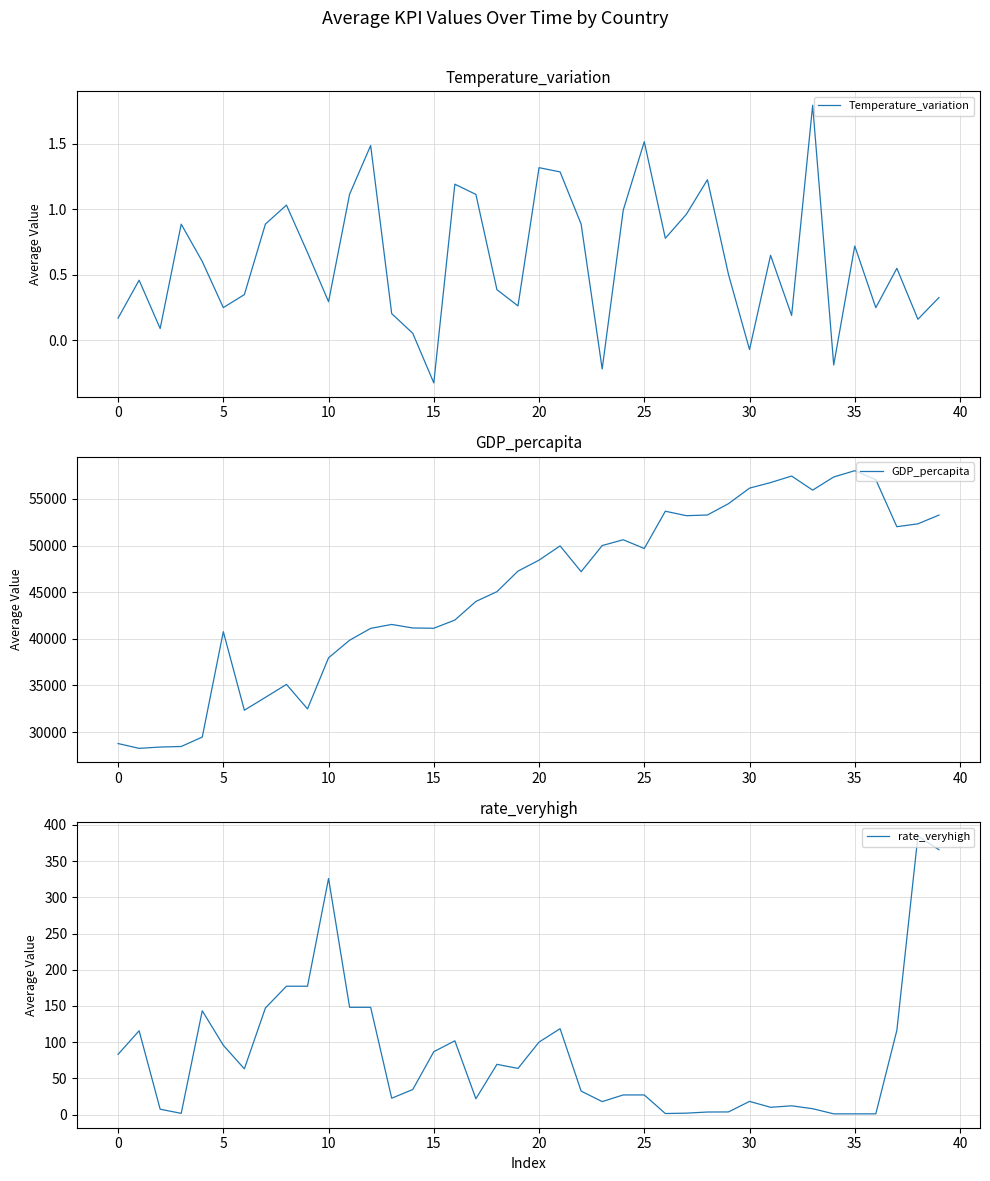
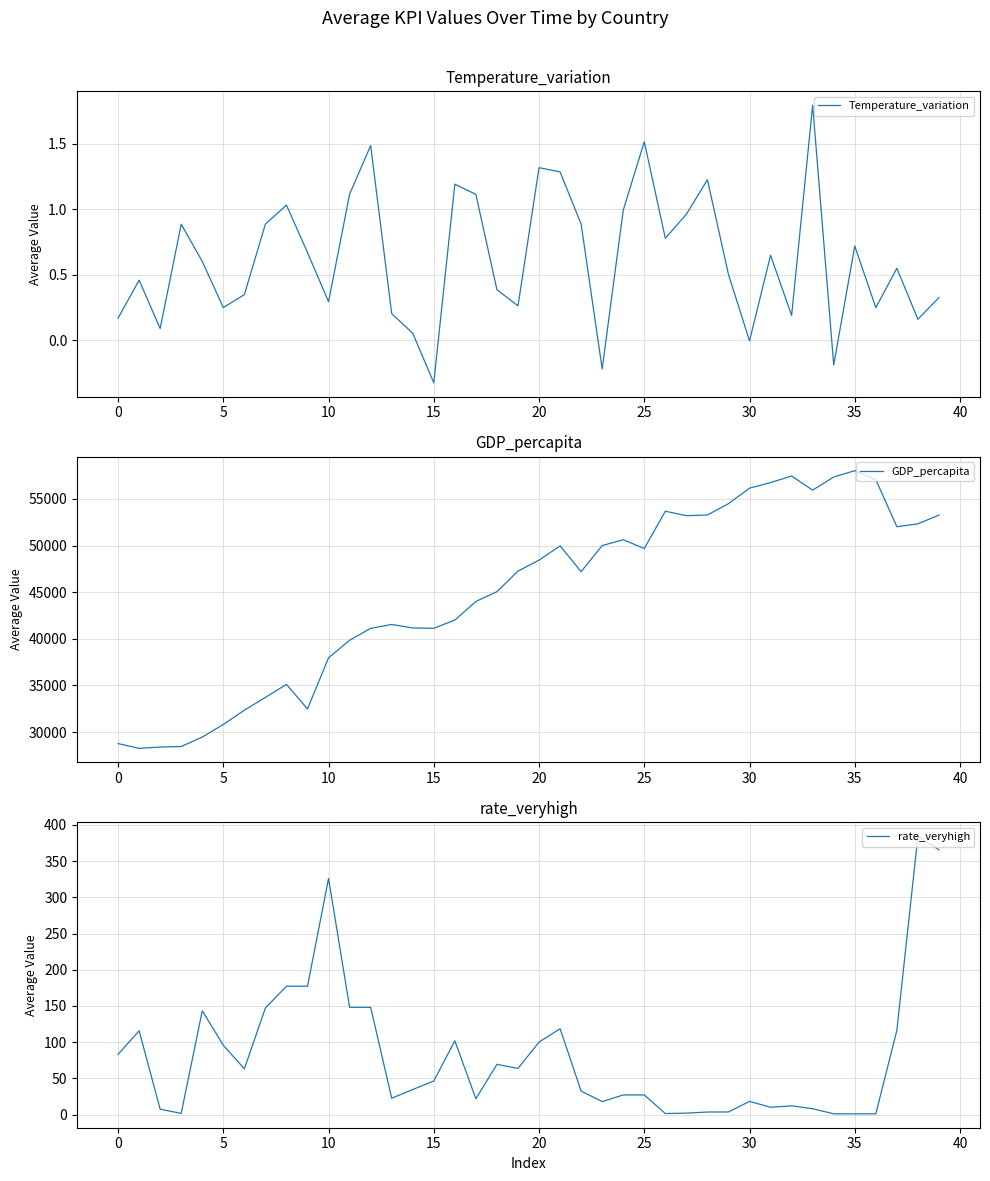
  {
    "Temperature_variation": {
      "0": 0.17,
      "5": 0.25,
      "10": 0.30,
      "15": -0.32,
      "20": 1.32,
      "25": 1.52,
-     "30": -0.07,
+     "30": 0.00,
      "35": 0.72
    },
    "GDP_percapita": {
      "0": 29000,
-     "5": 41000,
+     "5": 31000,
      "10": 38000,
      "15": 41000,
      "20": 48000,
      "25": 50000,
      "30": 56000,
      "35": 58000
    },
    "rate_veryhigh": {
      "0": 80,
      "5": 100,
      "10": 330,
-     "15": 90,
+     "15": 50,
      "20": 100,
      "25": 30,
      "30": 20,
      "35": 0
    }
  }
